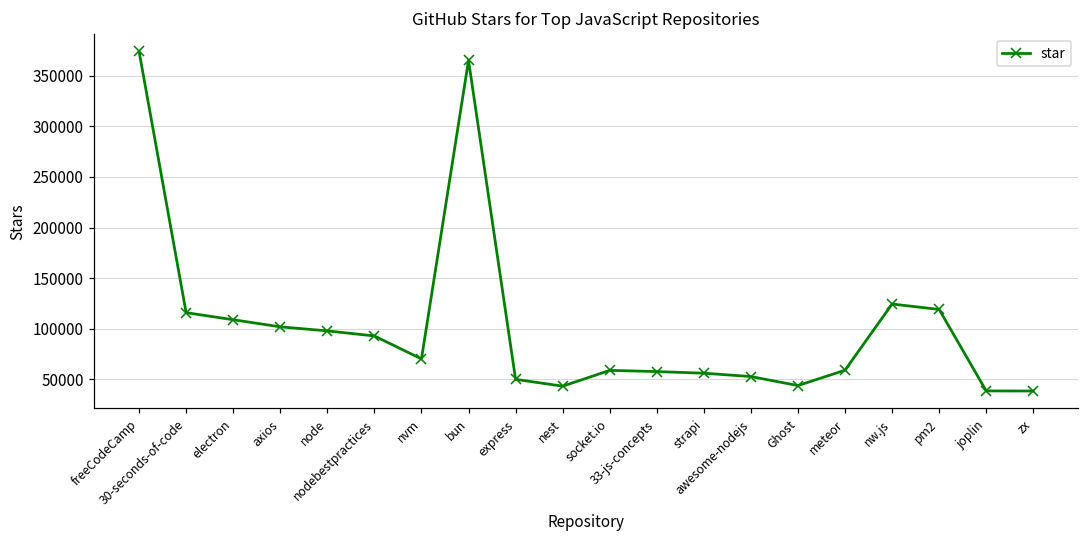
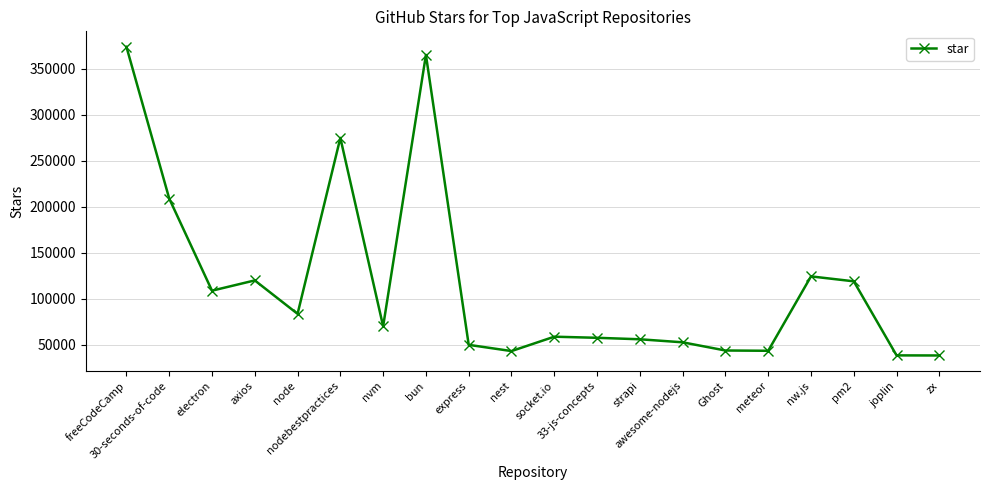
  {
    "freeCodeCamp": 370000,
-   "30-seconds-of-code": 120000,
+   "30-seconds-of-code": 210000,
    "electron": 110000,
-   "axios": 100000,
-   "node": 100000,
-   "nodebestpractices": 90000,
+   "axios": 120000,
+   "node": 80000,
+   "nodebestpractices": 270000,
    "nvm": 70000,
    "bun": 370000,
    "express": 50000,
    "nest": 40000,
    "socket.io": 60000,
    "33-js-concepts": 60000,
    "strapi": 60000,
    "awesome-nodejs": 50000,
    "Ghost": 40000,
-   "meteor": 60000,
+   "meteor": 40000,
    "nw.js": 120000,
    "pm2": 120000,
    "joplin": 40000,
    "zx": 40000
  }
